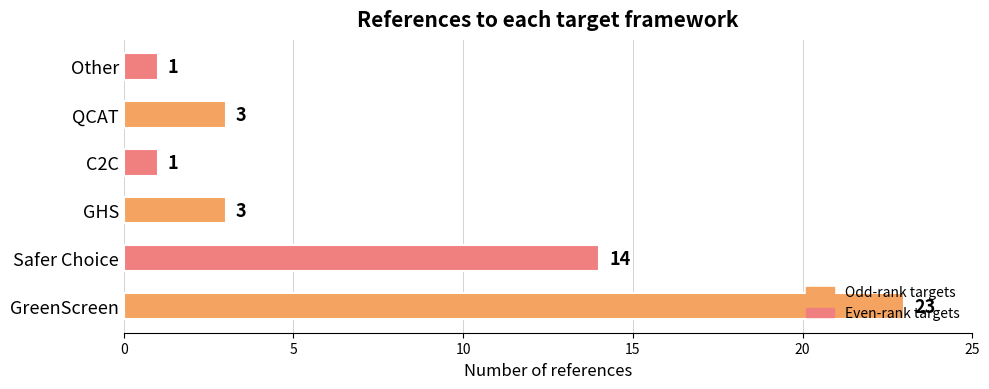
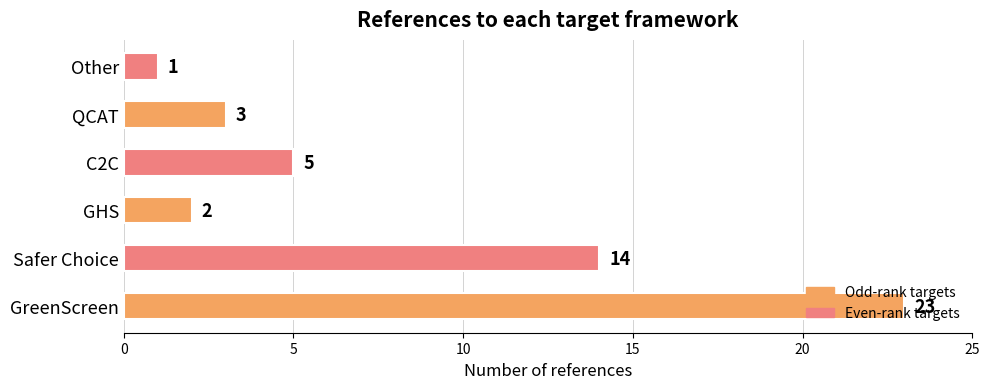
  {
    "Other": 1,
    "QCAT": 3,
-   "C2C": 1,
-   "GHS": 3,
+   "C2C": 5,
+   "GHS": 2,
    "Safer Choice": 14,
    "GreenScreen": 23
  }
